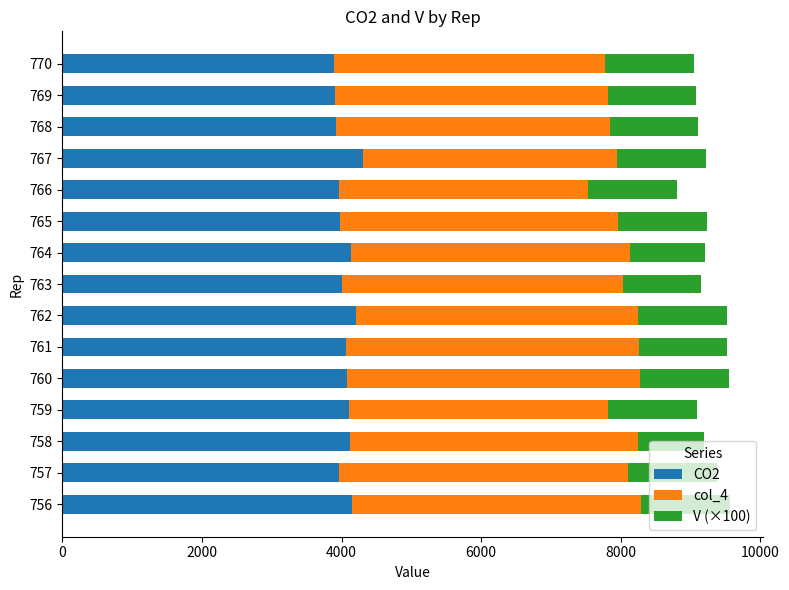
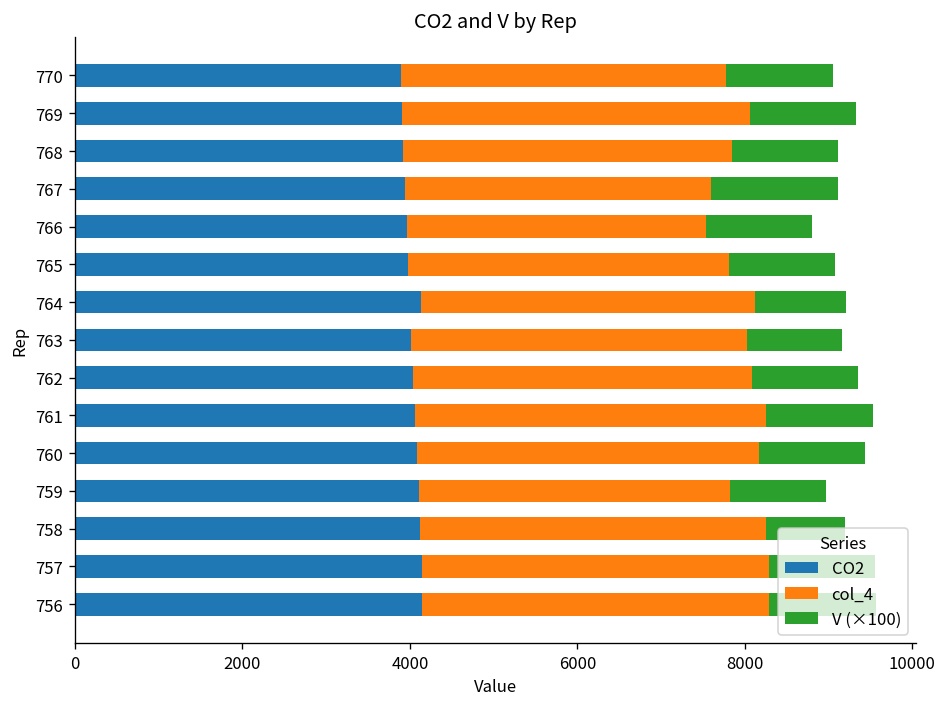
  {
    "CO2": {
      "770": 3900,
      "769": 3900,
      "768": 3900,
-     "767": 4300,
+     "767": 3900,
      "766": 4000,
      "765": 4000,
      "764": 4100,
      "763": 4000,
-     "762": 4200,
+     "762": 4000,
      "761": 4100,
      "760": 4100,
      "759": 4100,
      "758": 4100,
-     "757": 4000,
+     "757": 4100,
      "756": 4100
    },
    "col_4": {
      "770": 3900,
-     "769": 3900,
+     "769": 4200,
      "768": 3900,
      "767": 3600,
      "766": 3600,
-     "765": 4000,
+     "765": 3800,
      "764": 4000,
      "763": 4000,
      "762": 4000,
      "761": 4200,
-     "760": 4200,
+     "760": 4100,
      "759": 3700,
      "758": 4100,
      "757": 4100,
      "756": 4100
    },
    "V (×100)": {
      "770": 1300,
      "769": 1300,
      "768": 1300,
-     "767": 1300,
+     "767": 1500,
      "766": 1300,
      "765": 1300,
      "764": 1100,
      "763": 1100,
      "762": 1300,
      "761": 1300,
      "760": 1300,
-     "759": 1300
+     "759": 1200
    }
  }
